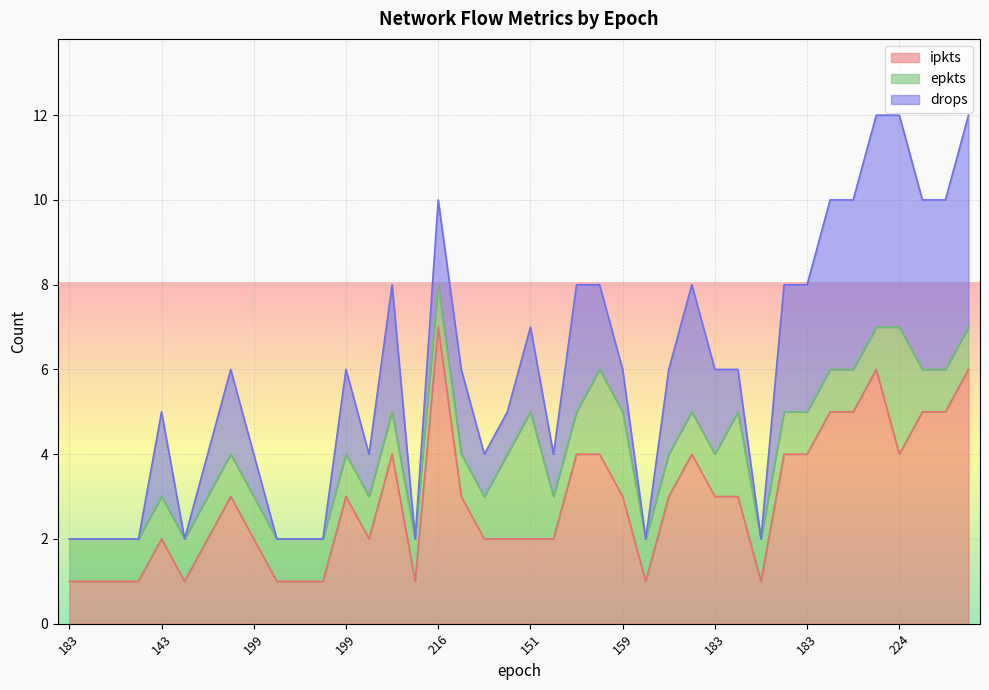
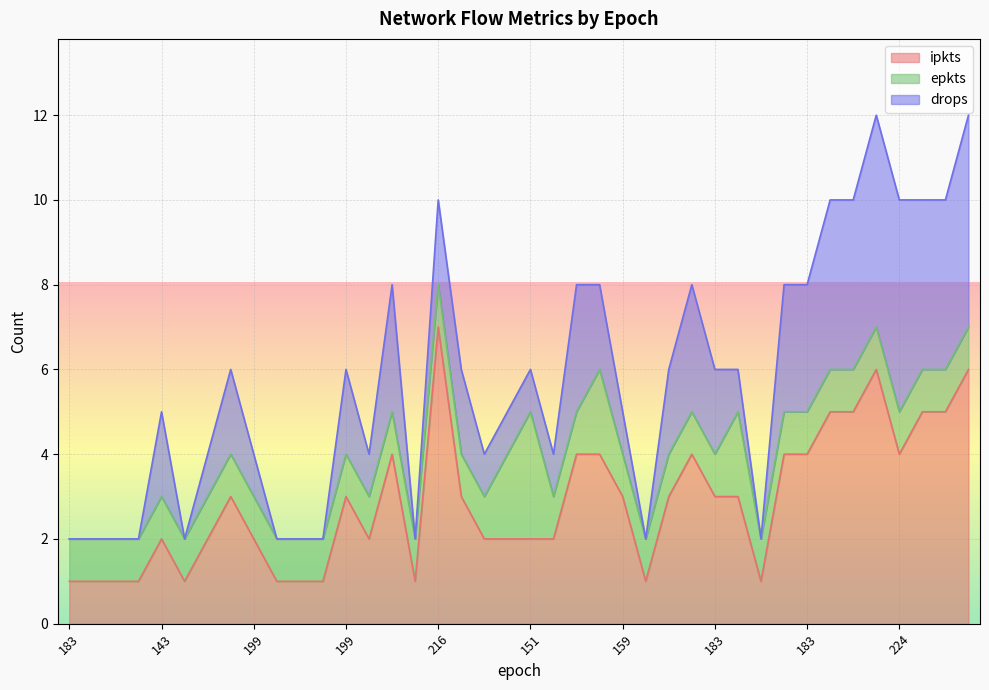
  {
    "ipkts": {
      "143": 2,
      "216": 7,
      "151": 2,
      "159": 3,
      "224": 4
    },
    "epkts": {
      "143": 1,
      "216": 1,
      "151": 3,
-     "159": 2,
-     "224": 3
+     "159": 1,
+     "224": 1
    },
    "drops": {
      "143": 2,
      "216": 2,
-     "151": 2,
+     "151": 1,
      "159": 1,
      "224": 5
    }
  }
